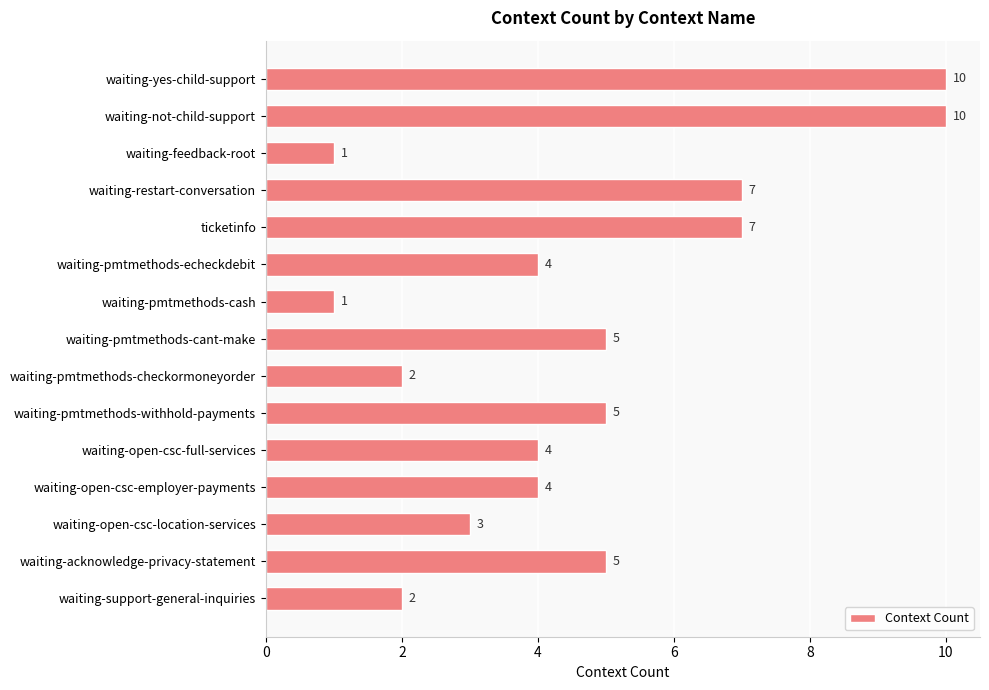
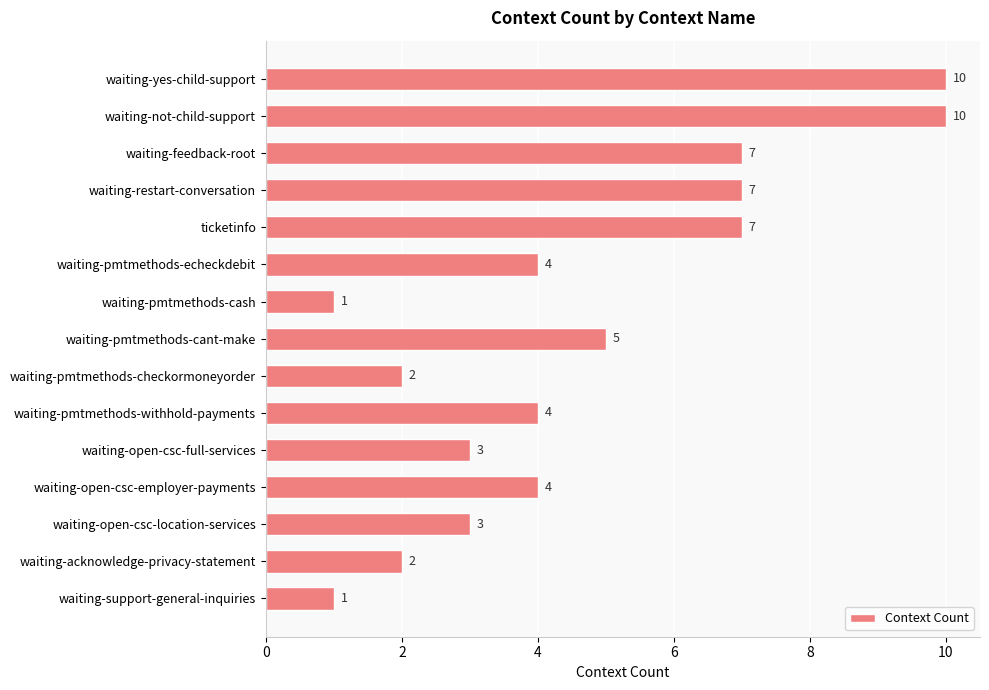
  {
    "waiting-yes-child-support": 10,
    "waiting-not-child-support": 10,
-   "waiting-feedback-root": 1,
+   "waiting-feedback-root": 7,
    "waiting-restart-conversation": 7,
    "ticketinfo": 7,
    "waiting-pmtmethods-echeckdebit": 4,
    "waiting-pmtmethods-cash": 1,
    "waiting-pmtmethods-cant-make": 5,
    "waiting-pmtmethods-checkormoneyorder": 2,
-   "waiting-pmtmethods-withhold-payments": 5,
-   "waiting-open-csc-full-services": 4,
+   "waiting-pmtmethods-withhold-payments": 4,
+   "waiting-open-csc-full-services": 3,
    "waiting-open-csc-employer-payments": 4,
    "waiting-open-csc-location-services": 3,
-   "waiting-acknowledge-privacy-statement": 5,
-   "waiting-support-general-inquiries": 2
+   "waiting-acknowledge-privacy-statement": 2,
+   "waiting-support-general-inquiries": 1
  }
